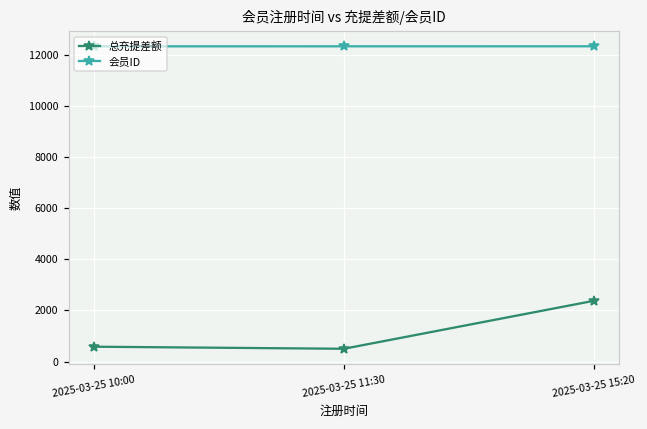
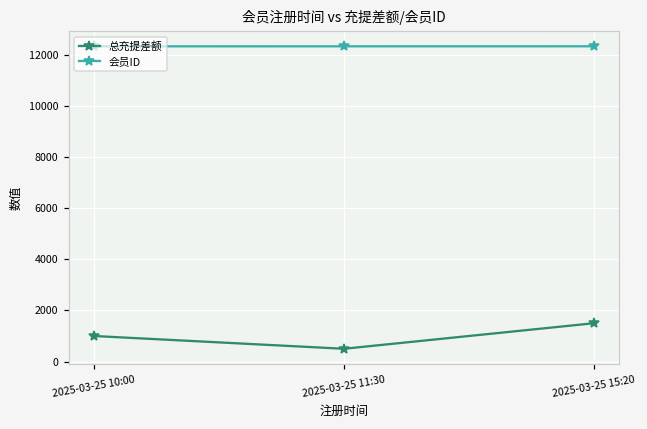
  {
    "总充提差额": {
-     "2025-03-25 10:00": 600,
+     "2025-03-25 10:00": 1000,
      "2025-03-25 11:30": 500,
-     "2025-03-25 15:20": 2400
+     "2025-03-25 15:20": 1500
    },
    "会员ID": {
      "2025-03-25 11:30": 12300,
      "2025-03-25 15:20": 12300
    }
  }
